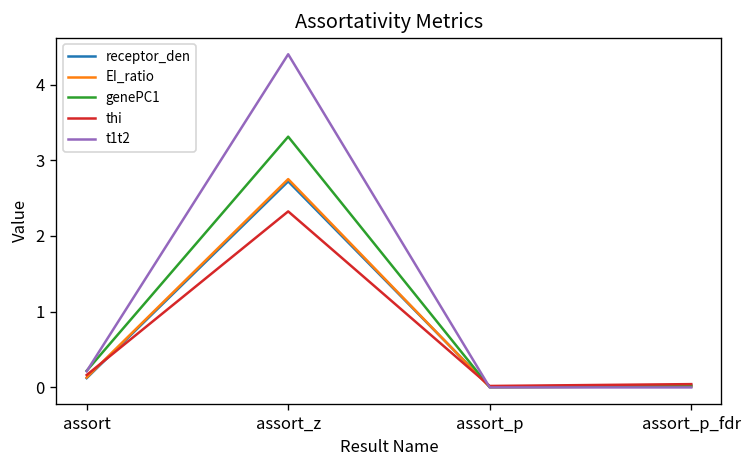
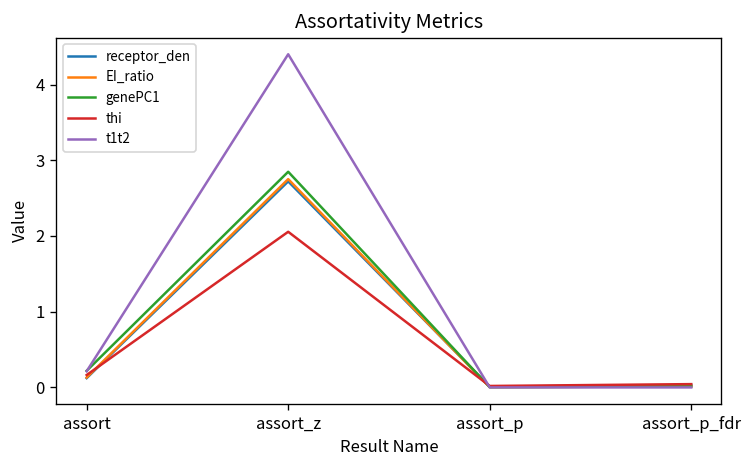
  {
    "genePC1": {
-     "assort_z": 3.3
+     "assort_z": 2.8
    },
    "thi": {
-     "assort_z": 2.3
+     "assort_z": 2.1
    },
    "t1t2": {
      "assort_z": 4.4
    }
  }
